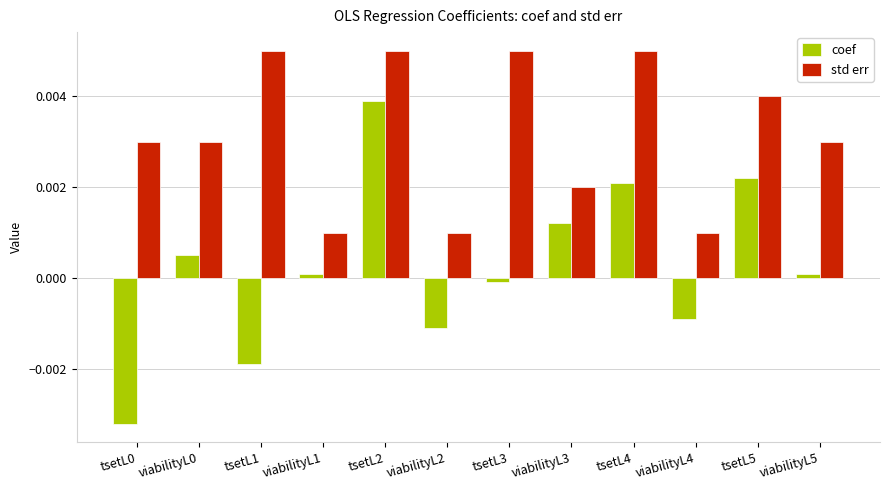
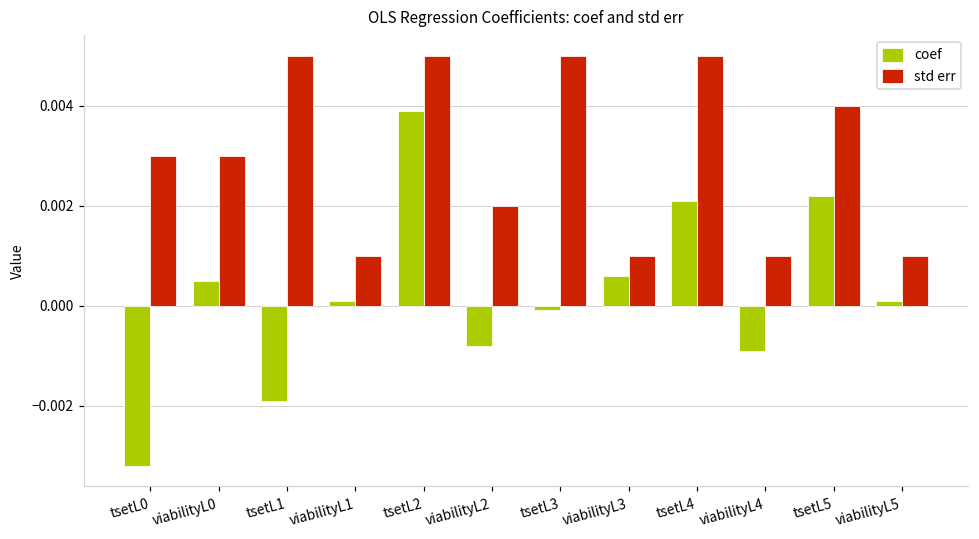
  {
    "coef": {
      "tsetL0": -0.0032,
      "viabilityL0": 0.0005,
      "tsetL1": -0.0019,
      "viabilityL1": 0.0001,
      "tsetL2": 0.0039,
-     "viabilityL2": -0.0011,
+     "viabilityL2": -0.0008,
      "tsetL3": -0.0001,
-     "viabilityL3": 0.0012,
+     "viabilityL3": 0.0006,
      "tsetL4": 0.0021,
      "viabilityL4": -0.0009,
      "tsetL5": 0.0022,
      "viabilityL5": 0.0001
    },
    "std err": {
      "tsetL0": 0.003,
      "viabilityL0": 0.003,
      "tsetL1": 0.005,
      "viabilityL1": 0.001,
      "tsetL2": 0.005,
-     "viabilityL2": 0.001,
+     "viabilityL2": 0.002,
      "tsetL3": 0.005,
-     "viabilityL3": 0.002,
+     "viabilityL3": 0.001,
      "tsetL4": 0.005,
      "viabilityL4": 0.001,
      "tsetL5": 0.004,
-     "viabilityL5": 0.003
+     "viabilityL5": 0.001
    }
  }
